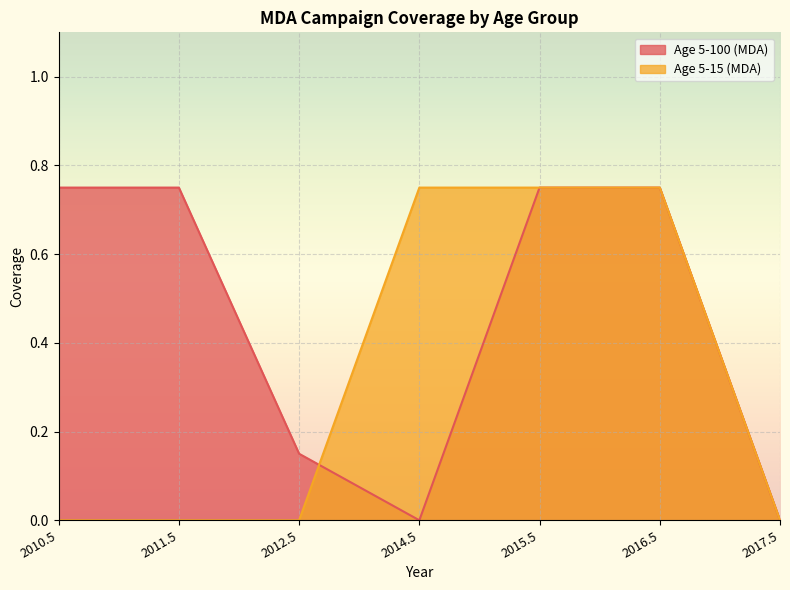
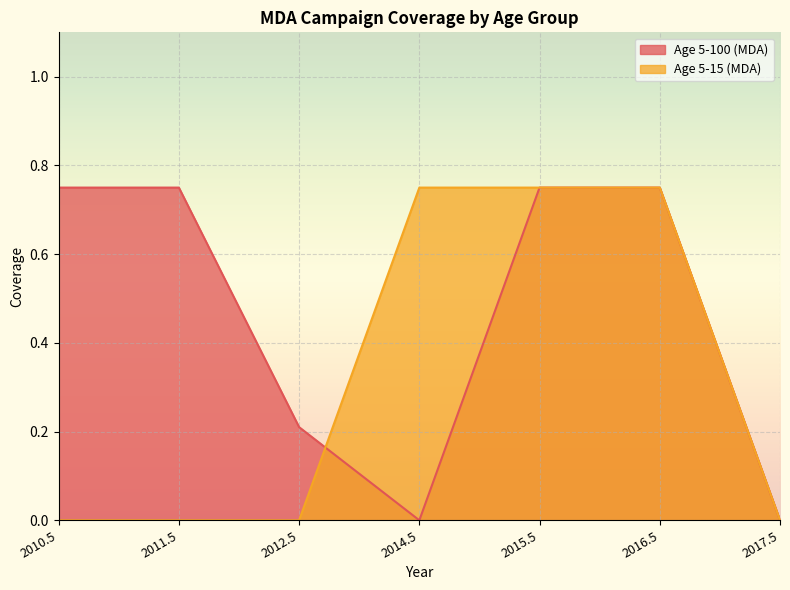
  {
    "Age 5-100 (MDA)": {
      "2010.5": 0.75,
      "2011.5": 0.75,
-     "2012.5": 0.15,
+     "2012.5": 0.21,
      "2014.5": 0.00
    },
    "Age 5-15 (MDA)": {
      "2010.5": 0.00,
      "2011.5": 0.00,
      "2012.5": 0.00,
      "2014.5": 0.75
    }
  }
